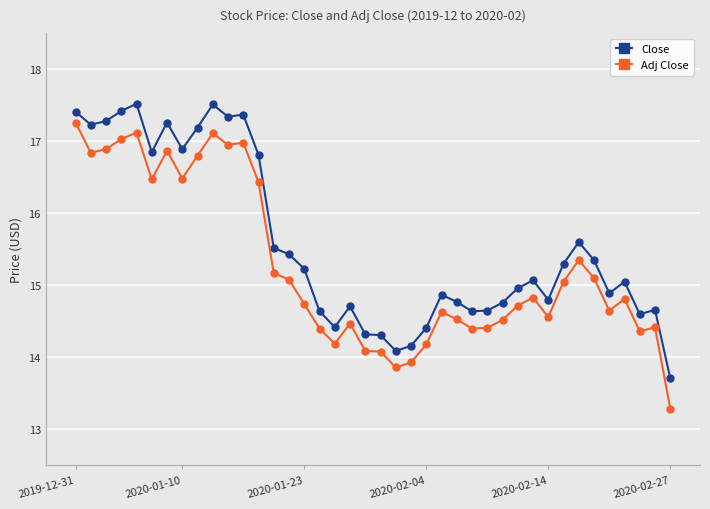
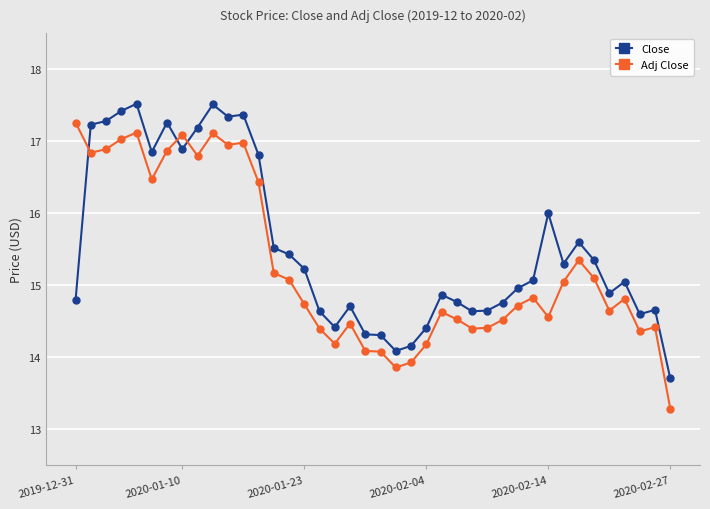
  {
    "Close": {
-     "2019-12-31": 17.4,
+     "2019-12-31": 14.8,
      "2020-01-10": 16.9,
      "2020-01-23": 15.2,
      "2020-02-04": 14.4,
-     "2020-02-14": 14.8,
+     "2020-02-14": 16.0,
      "2020-02-27": 13.7
    },
    "Adj Close": {
      "2019-12-31": 17.3,
-     "2020-01-10": 16.5,
+     "2020-01-10": 17.1,
      "2020-01-23": 14.7,
      "2020-02-04": 14.2,
      "2020-02-14": 14.6,
      "2020-02-27": 13.3
    }
  }
